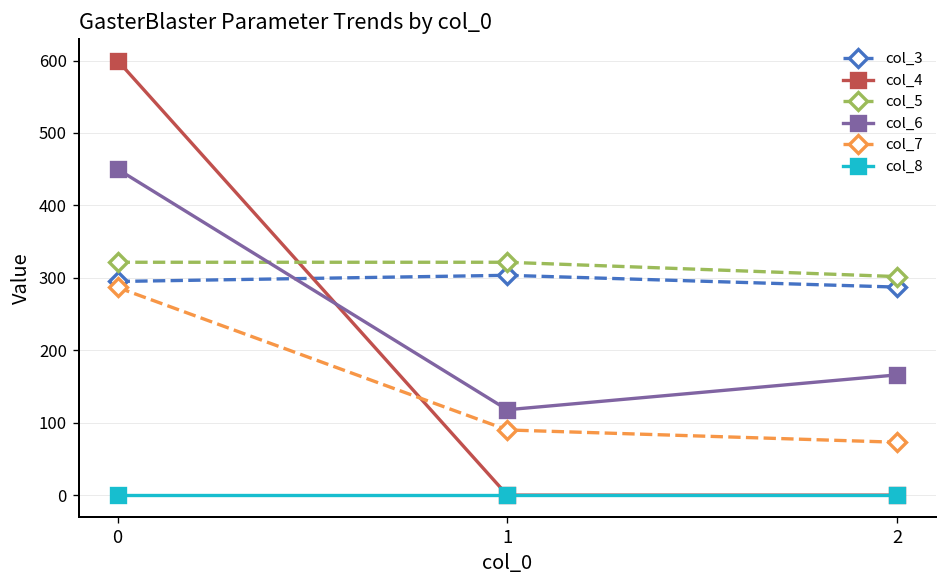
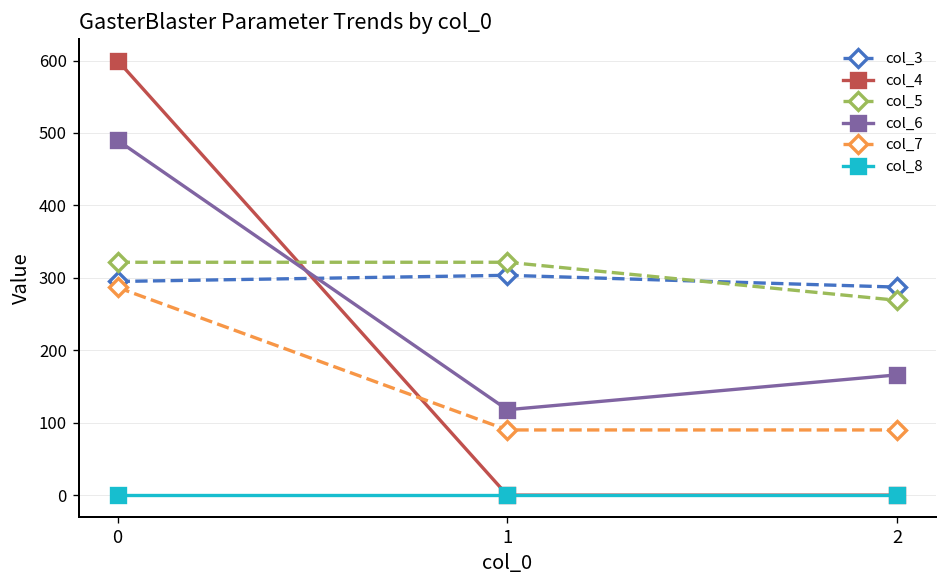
  {
    "col_3": {
      "0": 300,
      "1": 300,
      "2": 290
    },
    "col_4": {
      "0": 600
    },
    "col_5": {
      "0": 320,
      "1": 320,
-     "2": 300
+     "2": 270
    },
    "col_6": {
-     "0": 450,
+     "0": 490,
      "1": 120,
      "2": 170
    },
    "col_7": {
      "0": 290,
      "1": 90,
-     "2": 70
+     "2": 90
    },
    "col_8": {
      "0": 0
    }
  }
